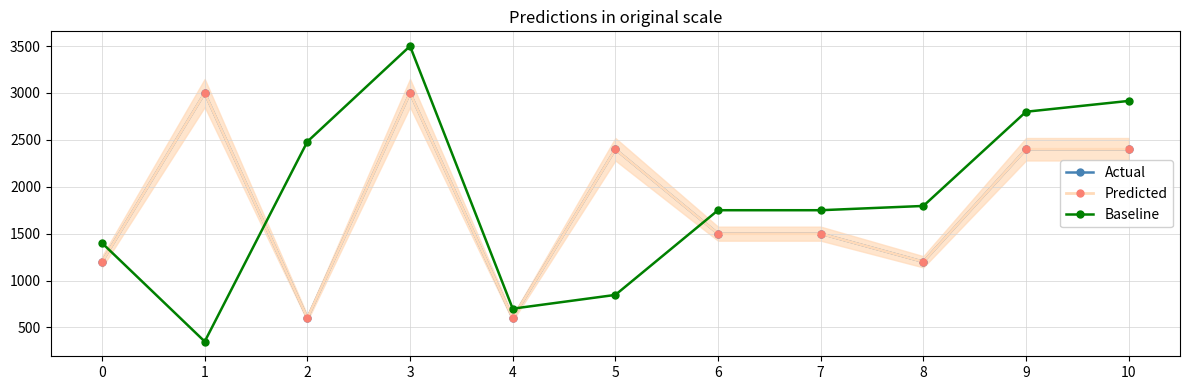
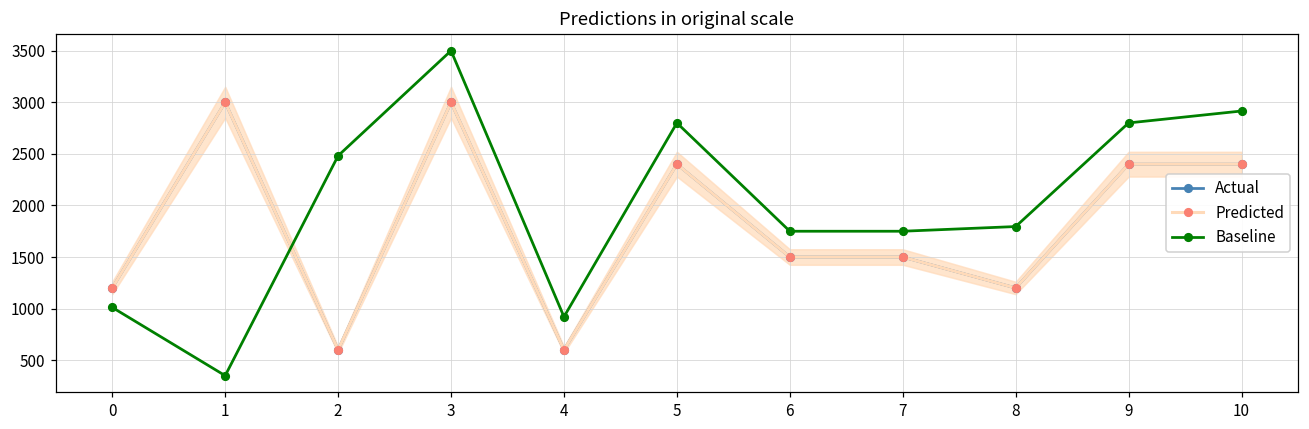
  {
    "Baseline": {
-     "0": 1400,
+     "0": 1000,
      "1": 400,
      "2": 2500,
      "3": 3500,
-     "4": 700,
-     "5": 800,
+     "4": 900,
+     "5": 2800,
      "6": 1800,
      "7": 1800,
      "8": 1800,
      "9": 2800,
      "10": 2900
    }
  }
